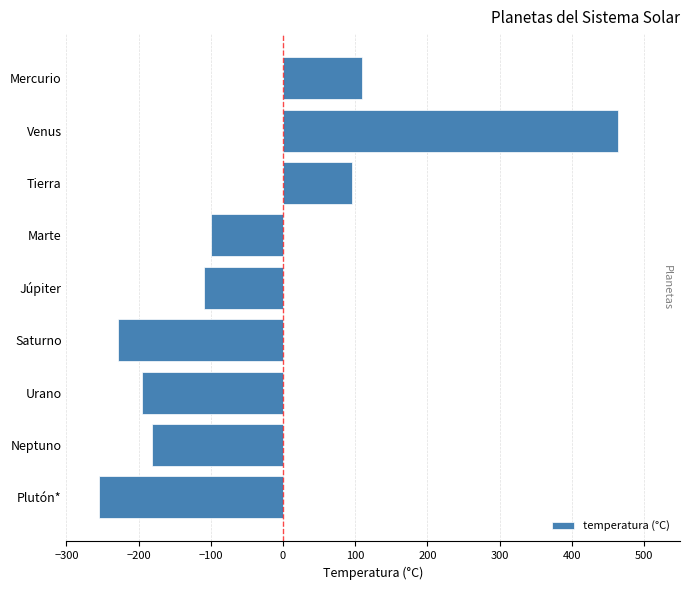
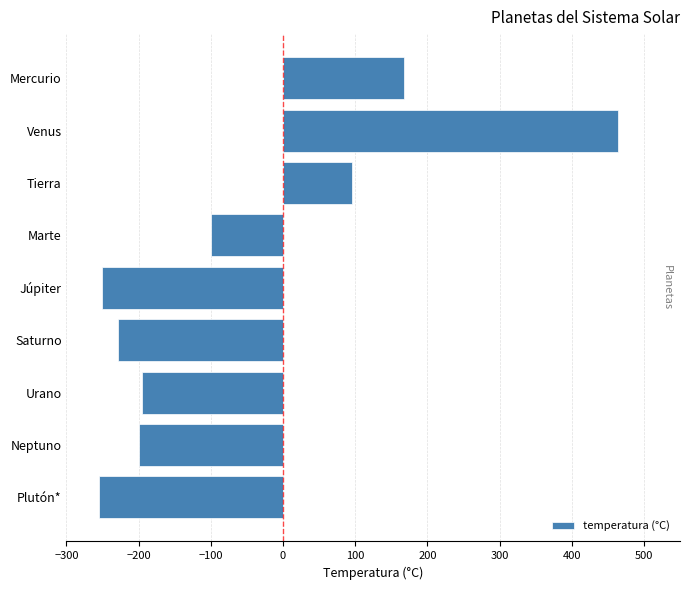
  {
-   "Mercurio": 110,
+   "Mercurio": 170,
    "Venus": 460,
    "Tierra": 100,
    "Marte": -100,
-   "Júpiter": -110,
+   "Júpiter": -250,
    "Saturno": -230,
    "Urano": -200,
-   "Neptuno": -180,
+   "Neptuno": -200,
    "Plutón*": -260
  }
